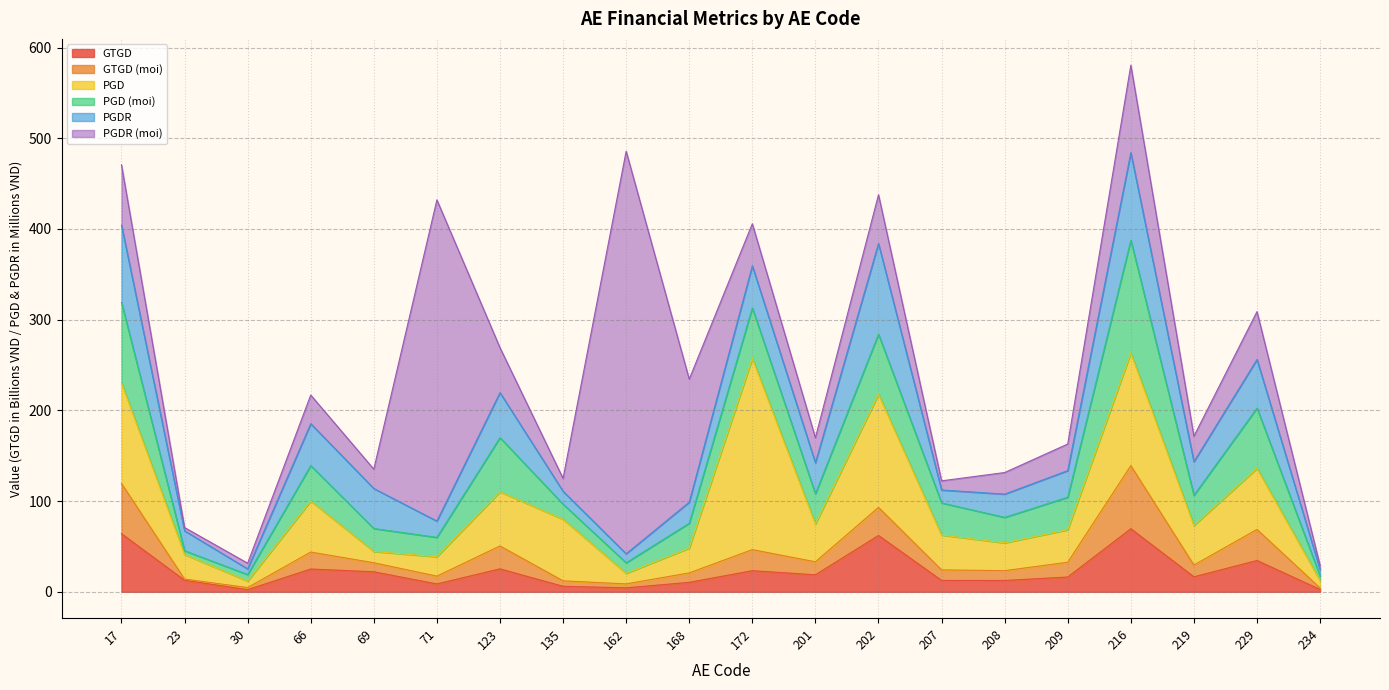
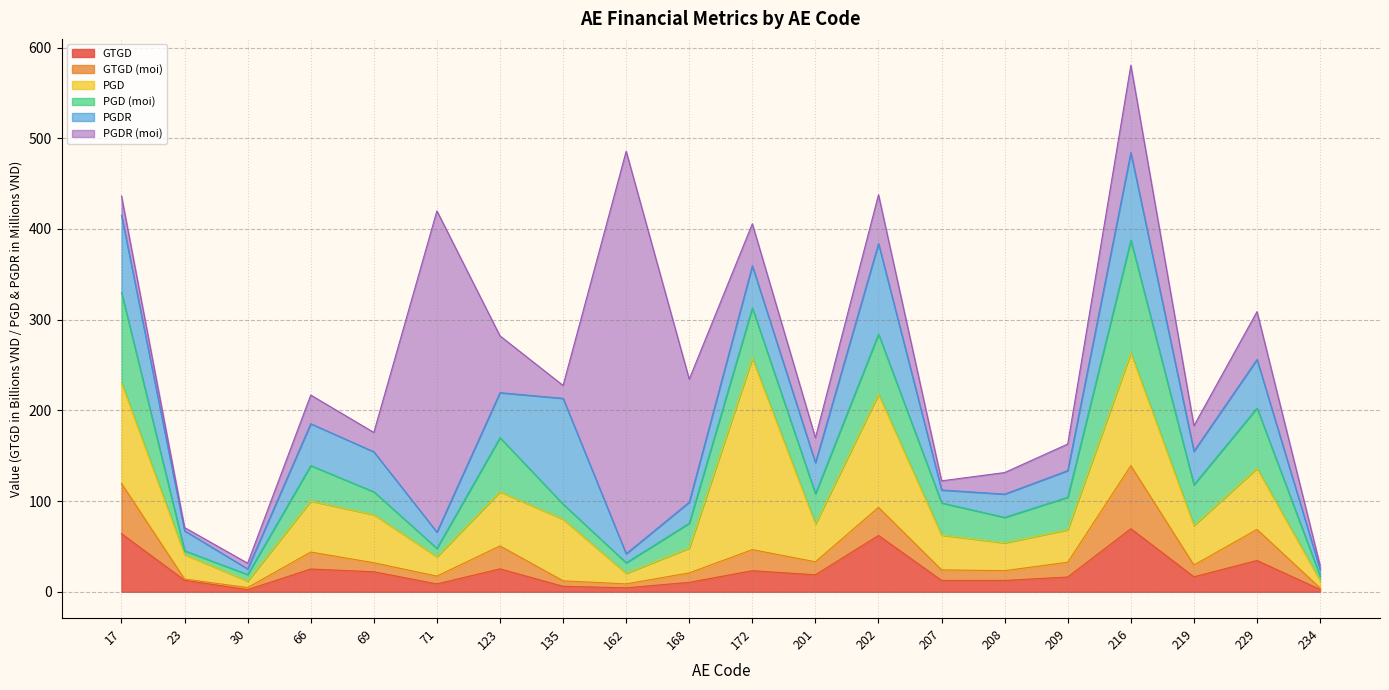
  {
    "PGD": {
      "17": 110,
      "23": 30,
      "30": 10,
      "66": 60,
-     "69": 10,
+     "69": 50,
      "71": 20,
      "123": 60,
      "135": 70,
      "162": 10,
      "168": 30,
      "172": 210,
      "201": 40,
      "202": 120,
      "207": 40,
      "208": 30,
      "209": 40,
      "216": 120,
      "219": 40,
      "229": 70,
      "234": 10
    },
    "PGD (moi)": {
-     "17": 90,
+     "17": 100,
      "23": 0,
      "30": 10,
      "66": 40,
      "69": 30,
-     "71": 20,
+     "71": 10,
      "123": 60,
      "135": 20,
      "162": 10,
      "168": 30,
      "172": 60,
      "201": 30,
      "202": 70,
      "207": 40,
      "208": 30,
      "209": 40,
      "216": 120,
-     "219": 30,
+     "219": 40,
      "229": 70,
      "234": 10
    },
    "PGDR": {
      "17": 90,
      "23": 20,
      "30": 10,
      "66": 50,
      "69": 40,
      "71": 20,
      "123": 50,
-     "135": 10,
+     "135": 120,
      "162": 10,
      "168": 20,
      "172": 50,
      "201": 30,
      "202": 100,
      "207": 10,
      "208": 30,
      "209": 30,
      "216": 100,
      "219": 40,
      "229": 50,
      "234": 10
    },
    "PGDR (moi)": {
-     "17": 70,
+     "17": 20,
      "23": 0,
      "30": 10,
      "66": 30,
      "69": 20,
      "71": 350,
-     "123": 50,
+     "123": 60,
      "135": 10,
      "162": 440,
      "168": 140,
      "172": 50,
      "201": 30,
      "202": 50,
      "207": 10,
      "208": 20,
      "209": 30,
      "216": 100,
      "219": 30,
      "229": 50,
      "234": 0
    }
  }
